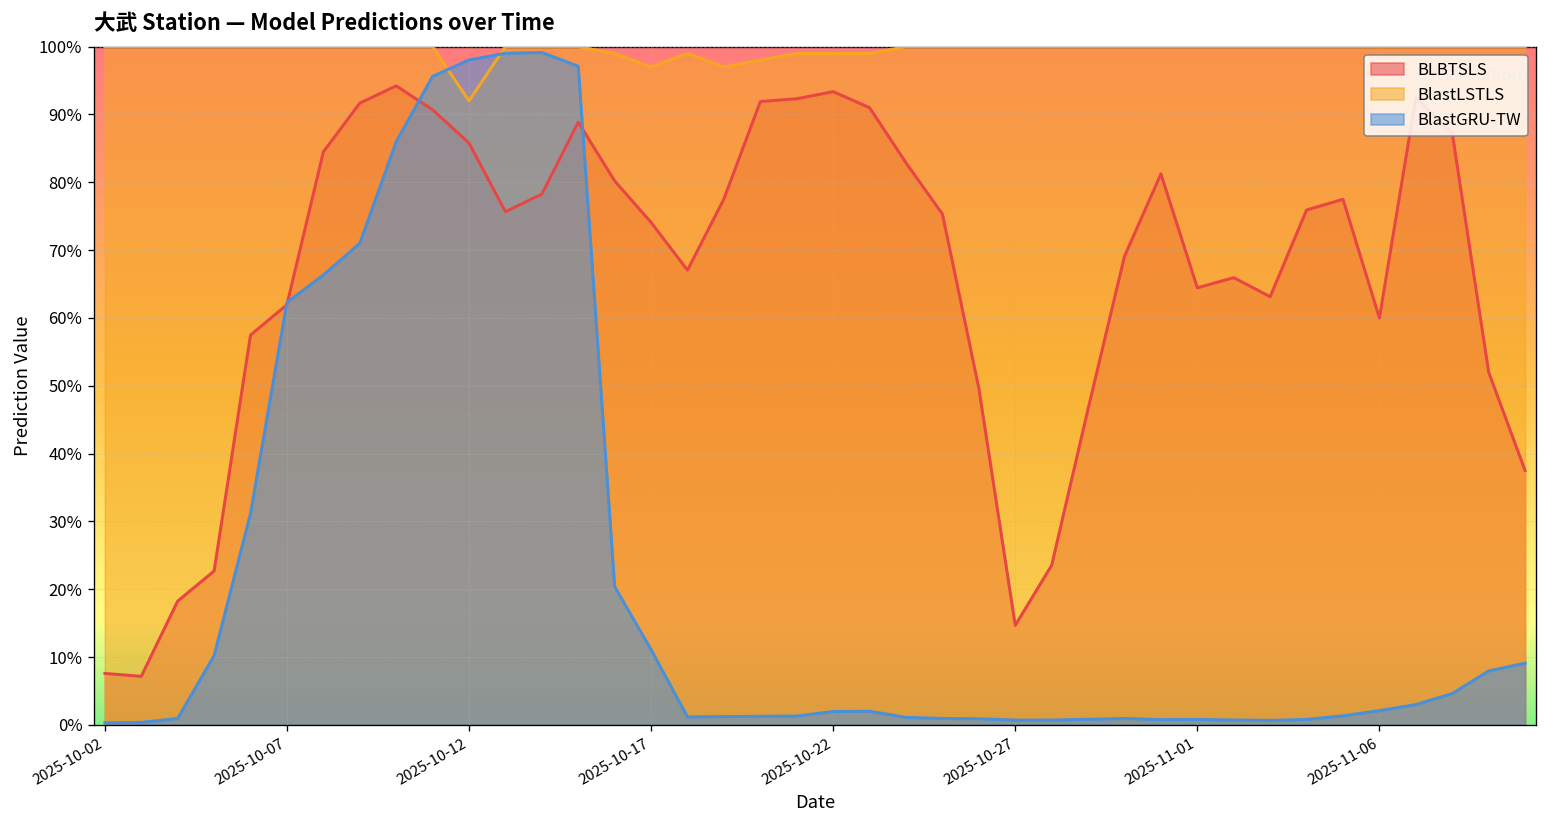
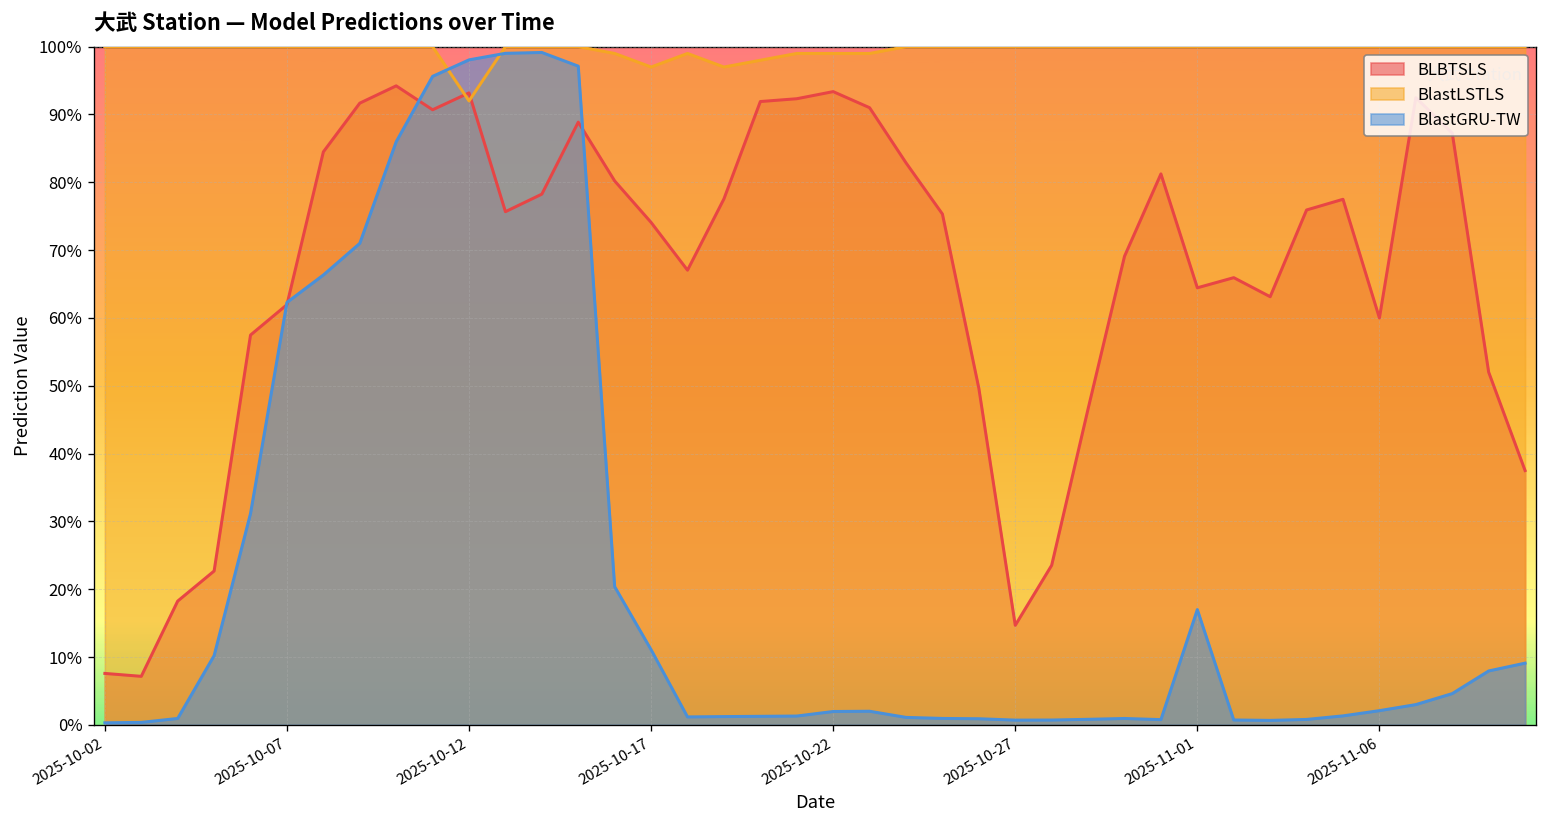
  {
    "BLBTSLS": {
      "2025-10-02": "8%",
-     "2025-10-12": "86%",
+     "2025-10-12": "93%",
      "2025-10-17": "74%",
      "2025-10-22": "93%",
      "2025-10-27": "15%",
      "2025-11-01": "64%",
      "2025-11-06": "60%"
    },
    "BlastLSTLS": {
      "2025-10-02": "100%",
      "2025-10-07": "100%",
      "2025-10-12": "92%",
      "2025-10-17": "97%",
      "2025-10-22": "99%",
      "2025-10-27": "100%",
      "2025-11-01": "100%",
      "2025-11-06": "100%"
    },
    "BlastGRU-TW": {
      "2025-10-02": "0%",
      "2025-10-12": "98%",
      "2025-10-17": "11%",
      "2025-10-22": "2%",
      "2025-10-27": "1%",
-     "2025-11-01": "1%",
+     "2025-11-01": "17%",
      "2025-11-06": "2%"
    }
  }
